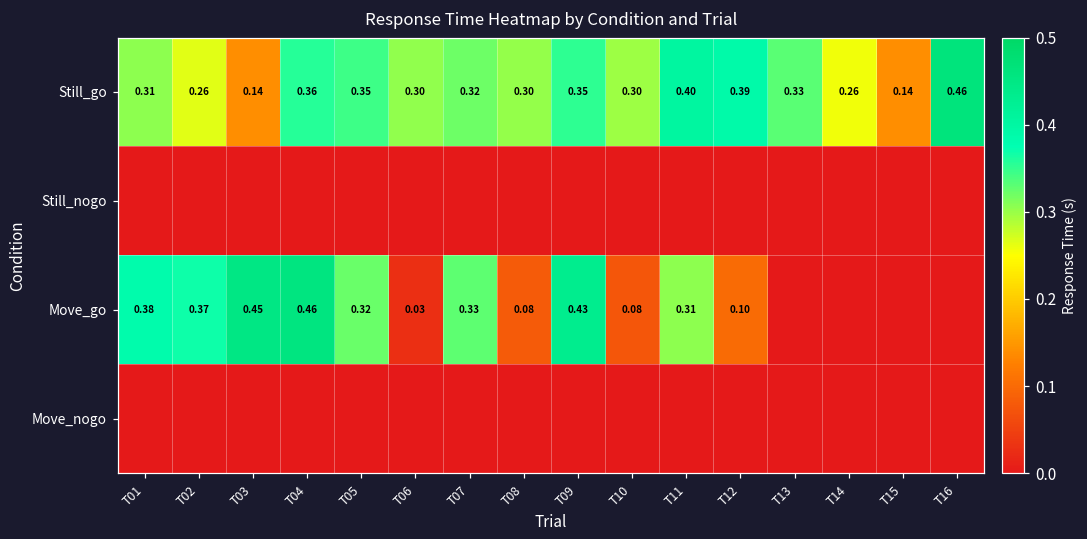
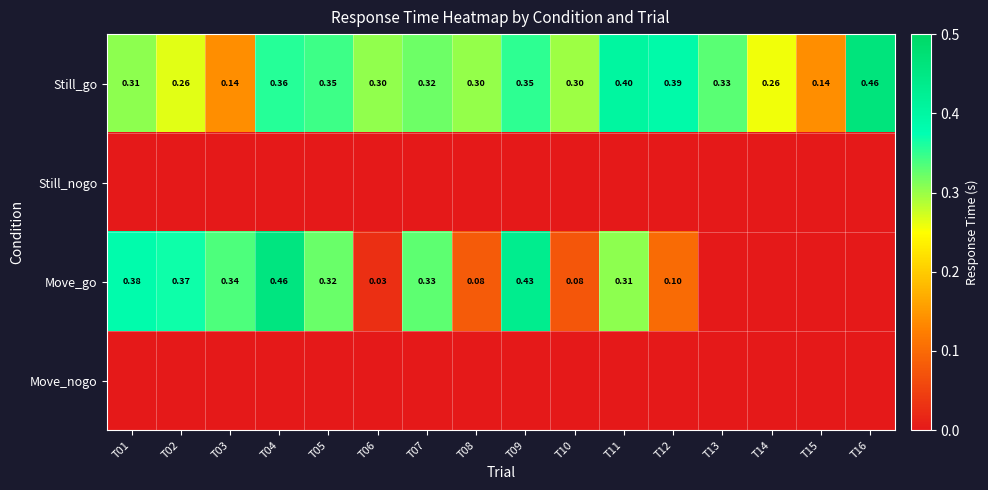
  {
    "Still_go": {
      "T01": 0.31,
      "T02": 0.26,
      "T03": 0.14,
      "T04": 0.36,
      "T05": 0.35,
      "T06": 0.30,
      "T07": 0.32,
      "T08": 0.30,
      "T09": 0.35,
      "T10": 0.30,
      "T11": 0.40,
      "T12": 0.39,
      "T13": 0.33,
      "T14": 0.26,
      "T15": 0.14,
      "T16": 0.46
    },
    "Move_go": {
      "T01": 0.38,
      "T02": 0.37,
-     "T03": 0.45,
+     "T03": 0.34,
      "T04": 0.46,
      "T05": 0.32,
      "T06": 0.03,
      "T07": 0.33,
      "T08": 0.08,
      "T09": 0.43,
      "T10": 0.08,
      "T11": 0.31,
      "T12": 0.10
    }
  }
